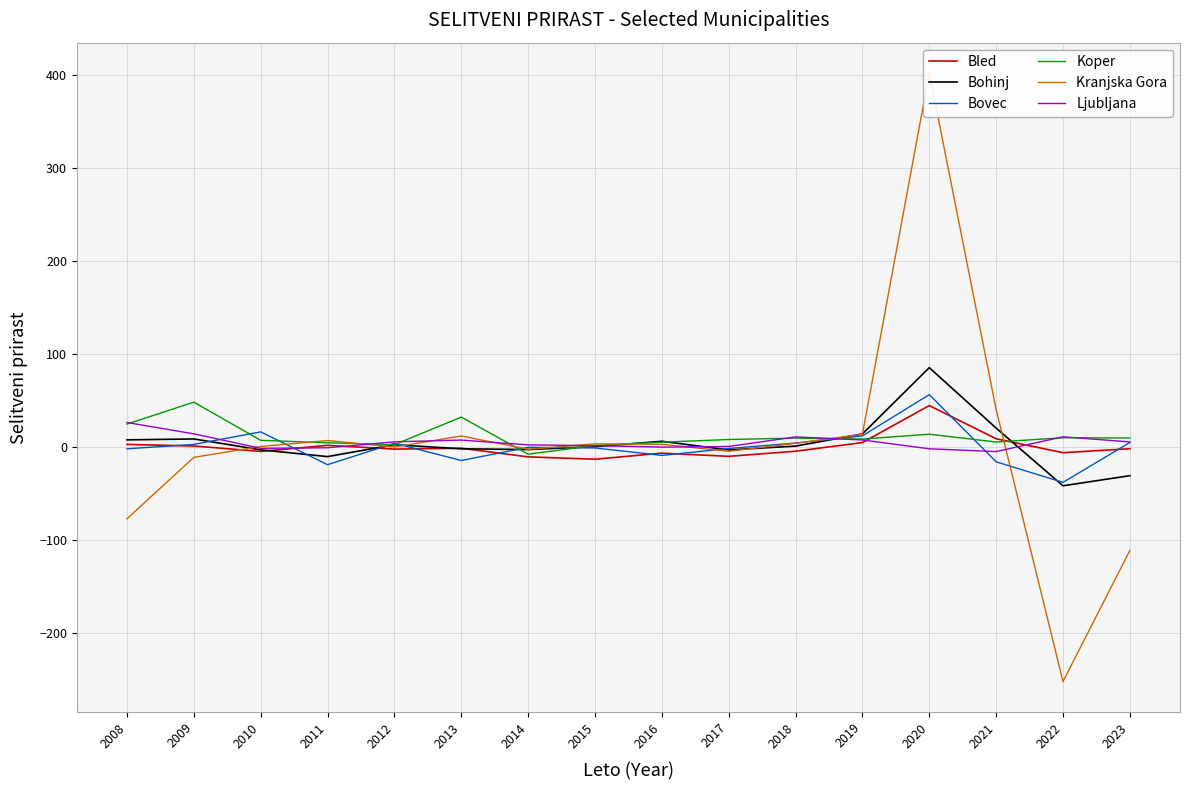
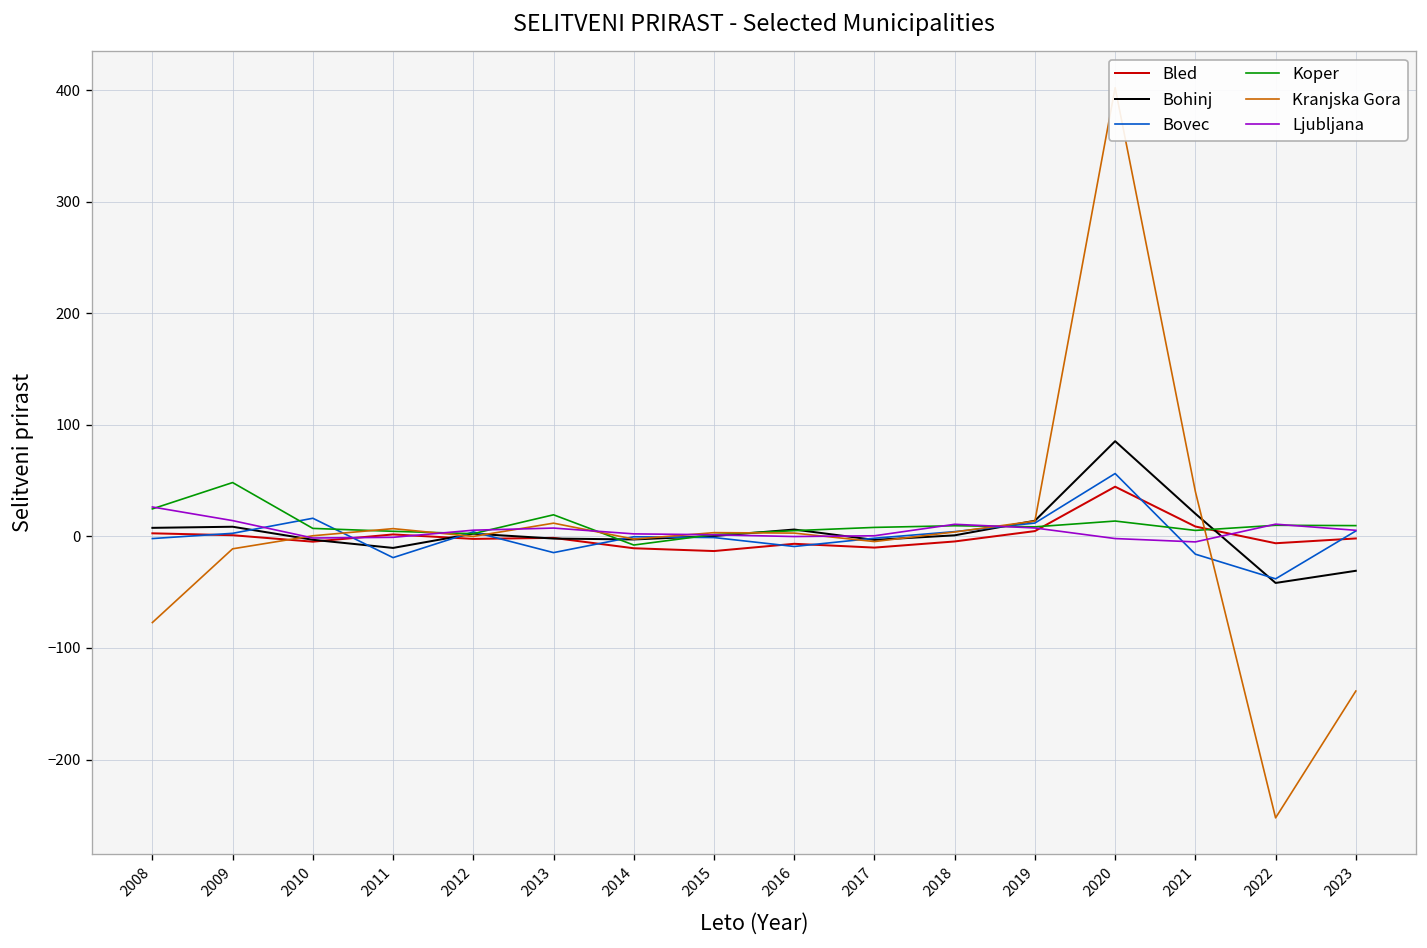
  {
    "Bled": {
      "2008": 0,
      "2014": -10,
      "2015": -10,
      "2017": -10,
      "2018": 0,
      "2019": 0,
      "2020": 40,
      "2021": 10,
      "2022": -10,
      "2023": 0
    },
    "Bohinj": {
      "2008": 10,
      "2009": 10,
      "2011": -10,
      "2018": 0,
      "2020": 90,
      "2021": 20,
      "2022": -40,
      "2023": -30
    },
    "Bovec": {
      "2008": 0,
      "2010": 20,
      "2011": -20,
      "2013": -10,
      "2020": 60,
      "2021": -20,
      "2022": -40
    },
    "Koper": {
      "2009": 50,
      "2010": 10,
-     "2013": 30,
+     "2013": 20,
      "2014": -10,
      "2017": 10,
      "2020": 10,
      "2021": 10,
      "2023": 10
    },
    "Kranjska Gora": {
      "2008": -80,
      "2009": -10,
      "2013": 10,
      "2021": 40,
      "2022": -250,
-     "2023": -110
+     "2023": -140
    },
    "Ljubljana": {
      "2009": 10,
      "2013": 10,
      "2016": 0,
      "2020": 0,
      "2021": 0
    }
  }
